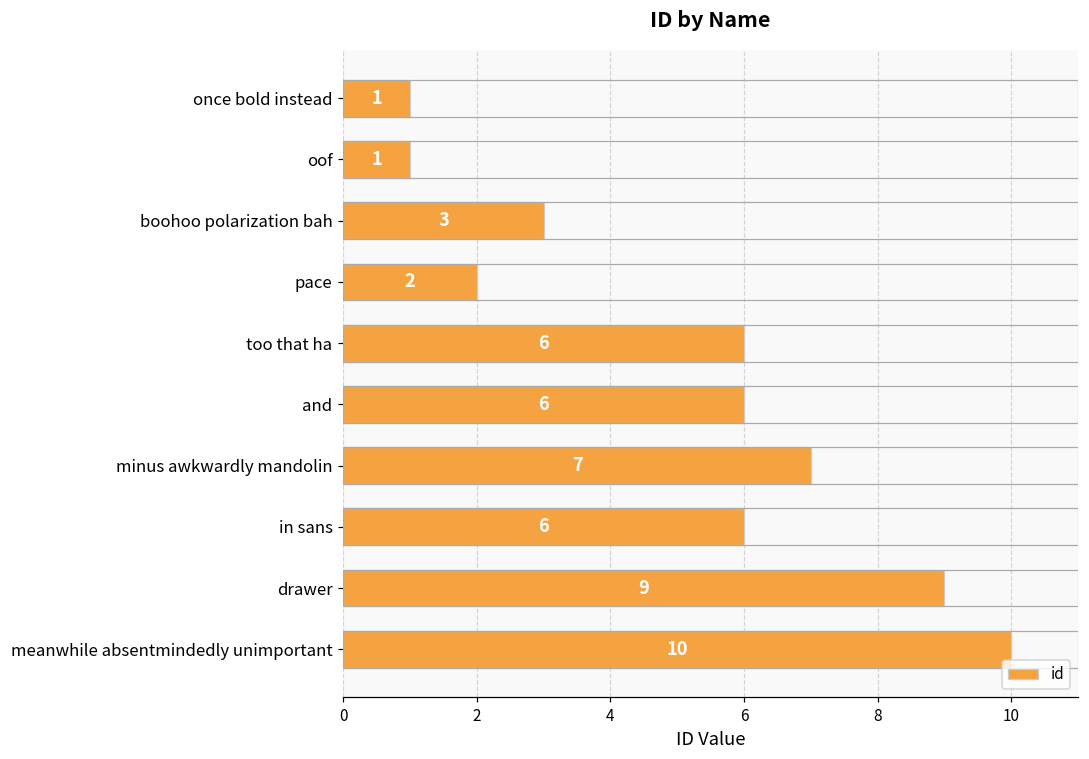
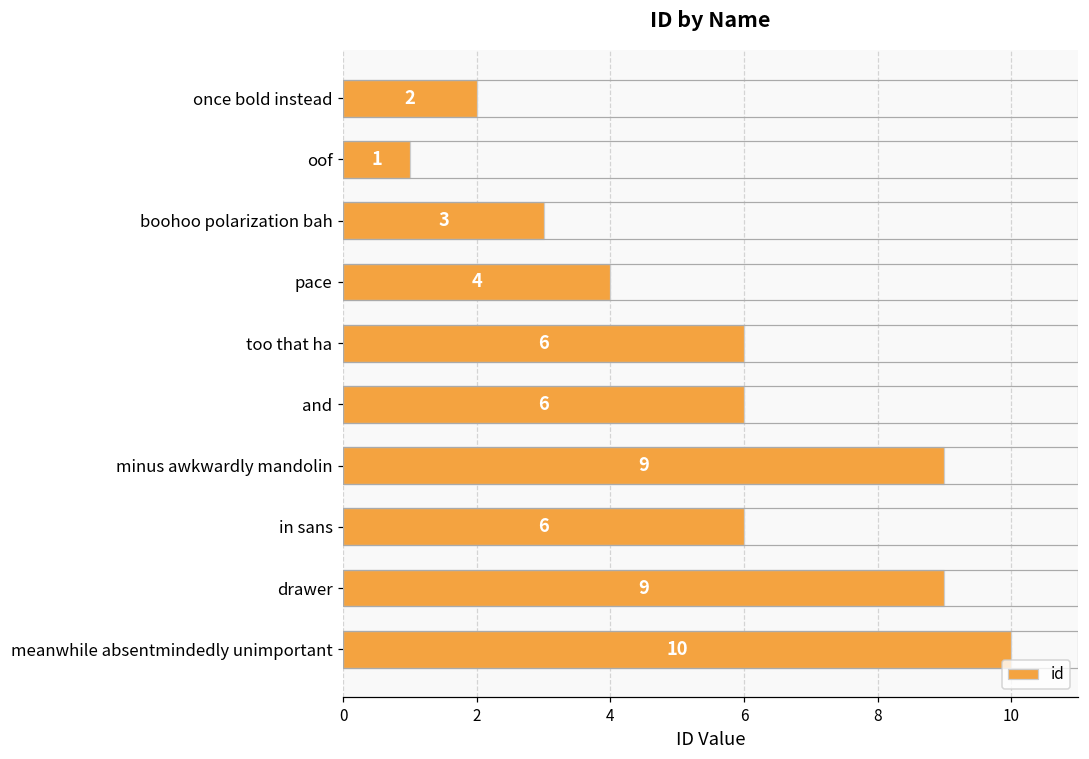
  {
-   "once bold instead": 1,
+   "once bold instead": 2,
    "oof": 1,
    "boohoo polarization bah": 3,
-   "pace": 2,
+   "pace": 4,
    "too that ha": 6,
    "and": 6,
-   "minus awkwardly mandolin": 7,
+   "minus awkwardly mandolin": 9,
    "in sans": 6,
    "drawer": 9,
    "meanwhile absentmindedly unimportant": 10
  }
